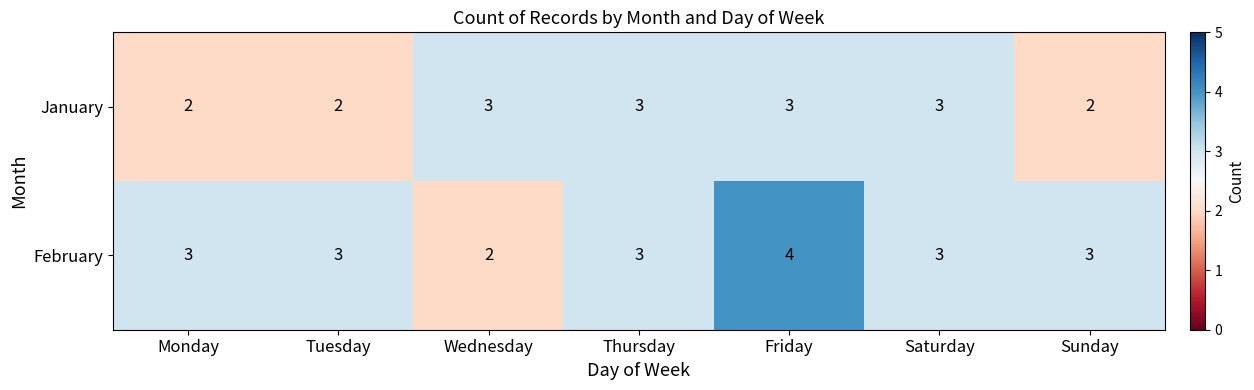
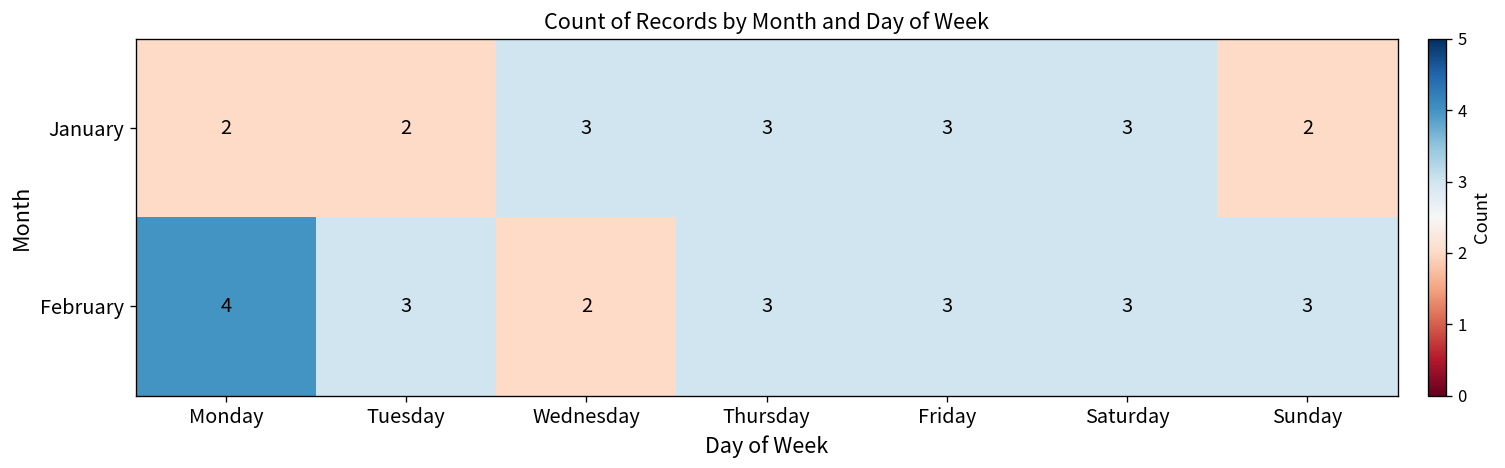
  {
    "January": {
      "Monday": 2,
      "Tuesday": 2,
      "Wednesday": 3,
      "Thursday": 3,
      "Friday": 3,
      "Saturday": 3,
      "Sunday": 2
    },
    "February": {
-     "Monday": 3,
+     "Monday": 4,
      "Tuesday": 3,
      "Wednesday": 2,
      "Thursday": 3,
-     "Friday": 4,
+     "Friday": 3,
      "Saturday": 3,
      "Sunday": 3
    }
  }
